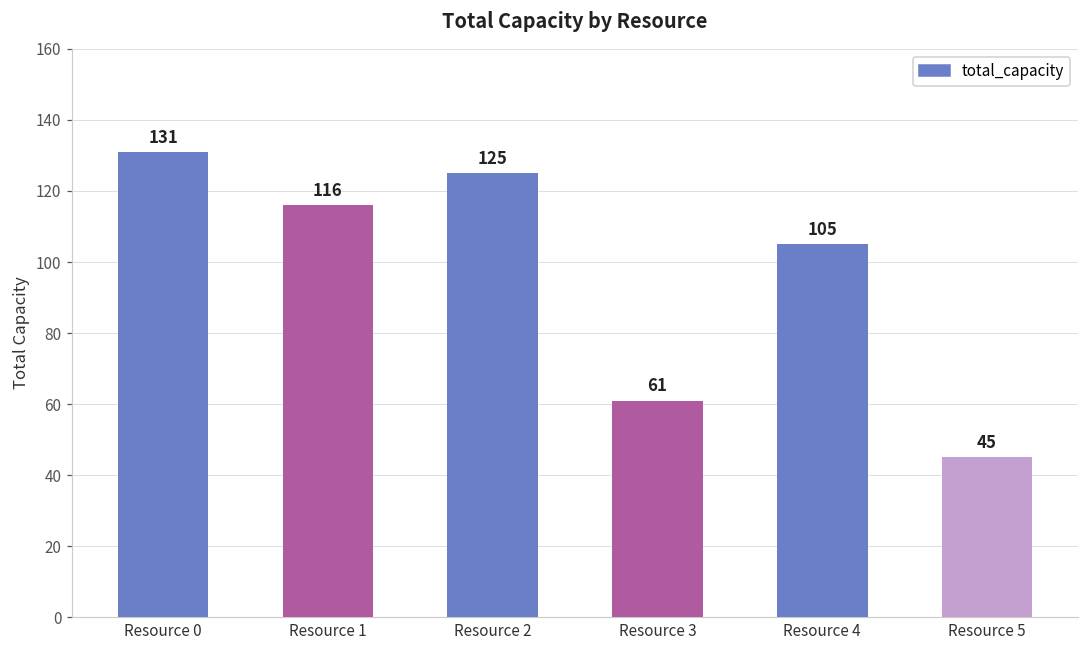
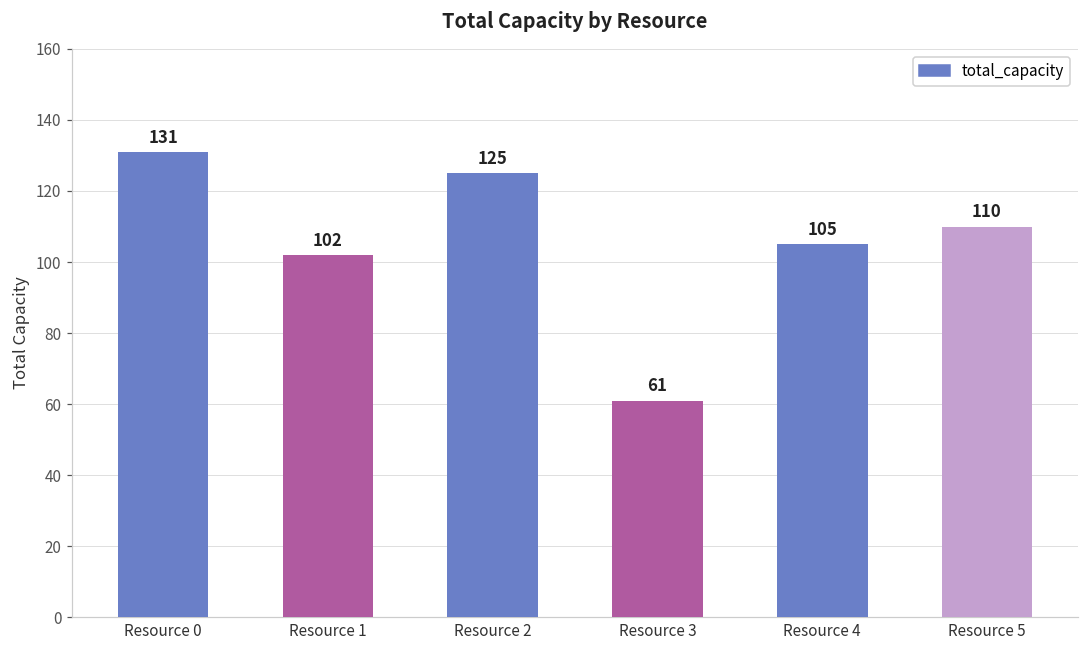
  {
    "Resource 0": 131,
-   "Resource 1": 116,
+   "Resource 1": 102,
    "Resource 2": 125,
    "Resource 3": 61,
    "Resource 4": 105,
-   "Resource 5": 45
+   "Resource 5": 110
  }
